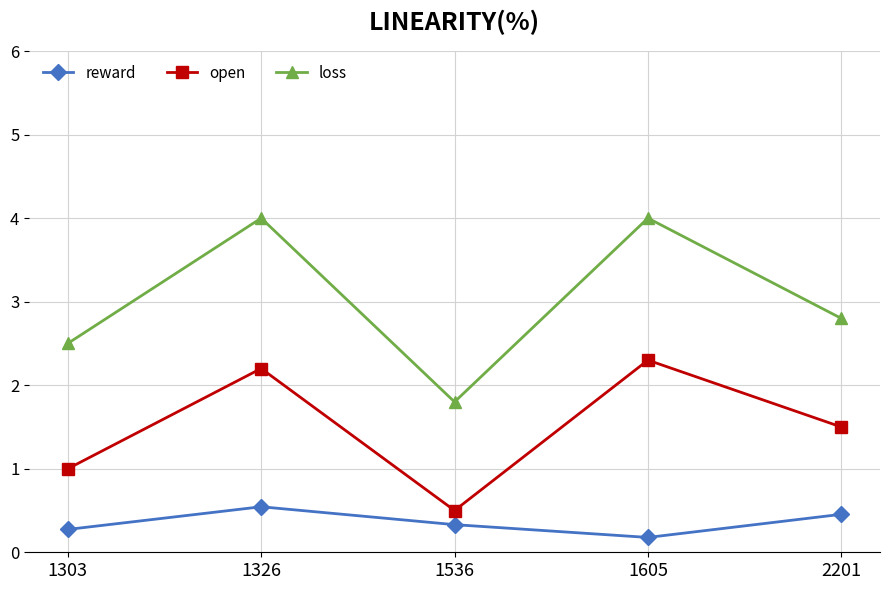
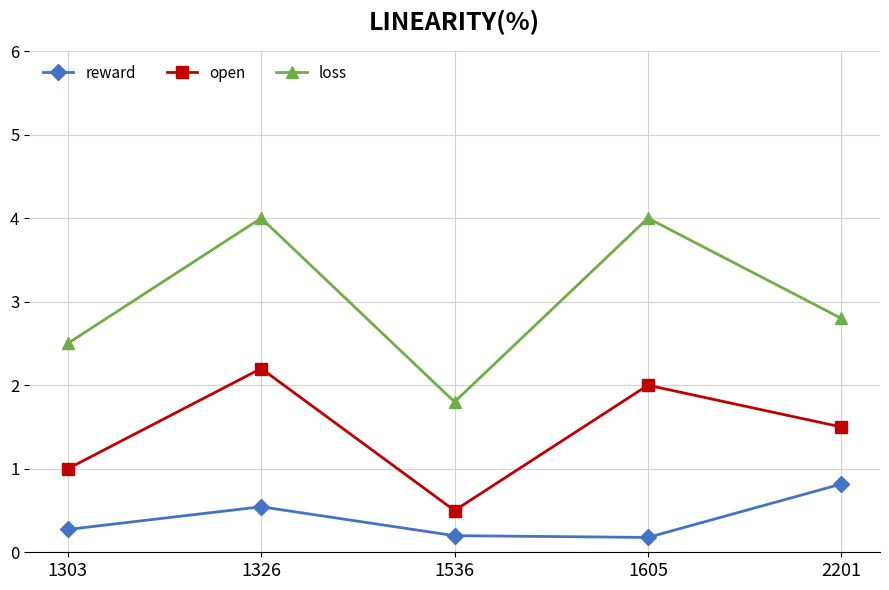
  {
    "reward": {
      "1303": 0.3,
      "1326": 0.5,
-     "1536": 0.3,
+     "1536": 0.2,
      "1605": 0.2,
-     "2201": 0.5
+     "2201": 0.8
    },
    "open": {
      "1303": 1.0,
      "1326": 2.2,
      "1536": 0.5,
-     "1605": 2.3,
+     "1605": 2.0,
      "2201": 1.5
    },
    "loss": {
      "1303": 2.5,
      "1326": 4.0,
      "1536": 1.8,
      "1605": 4.0,
      "2201": 2.8
    }
  }
